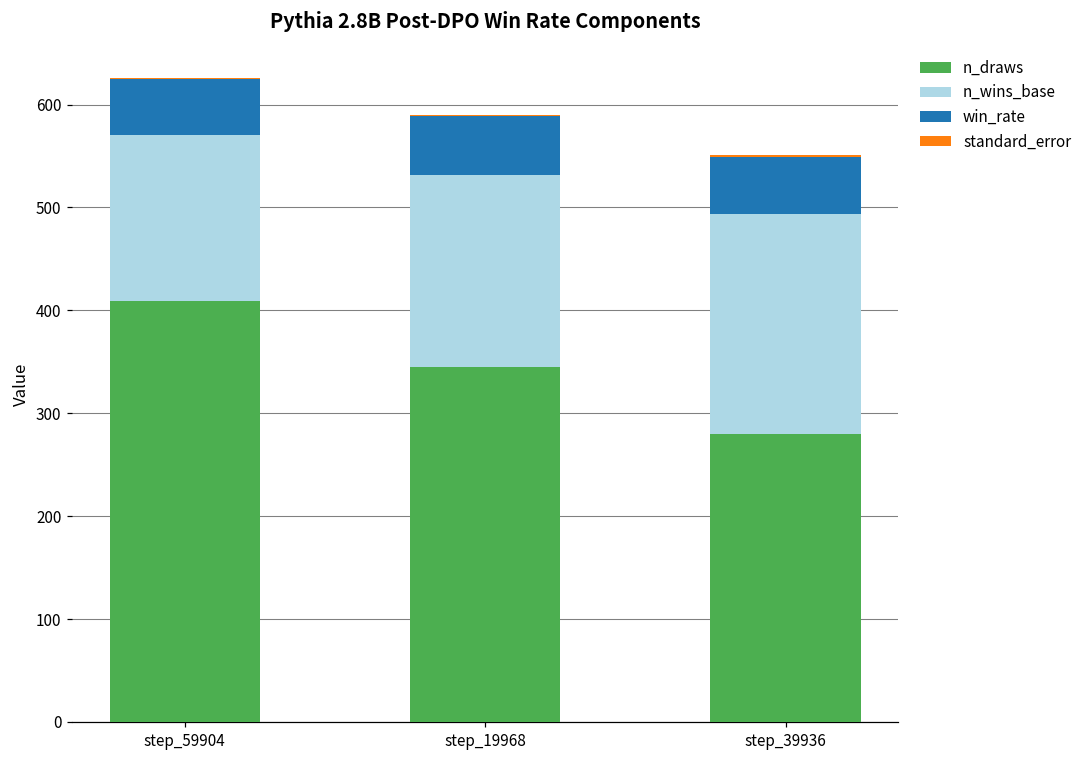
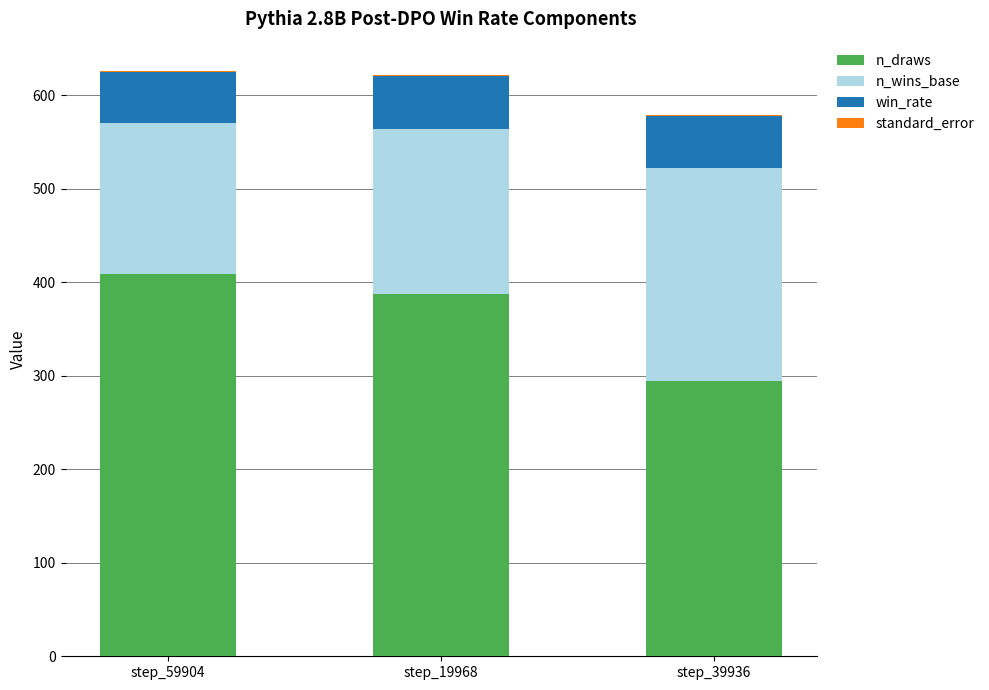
  {
    "n_draws": {
      "step_59904": 410,
-     "step_19968": 350,
-     "step_39936": 280
+     "step_19968": 390,
+     "step_39936": 290
    },
    "n_wins_base": {
      "step_59904": 160,
-     "step_19968": 190,
-     "step_39936": 210
+     "step_19968": 180,
+     "step_39936": 230
    },
    "win_rate": {
      "step_59904": 50,
      "step_19968": 60,
      "step_39936": 60
    }
  }
